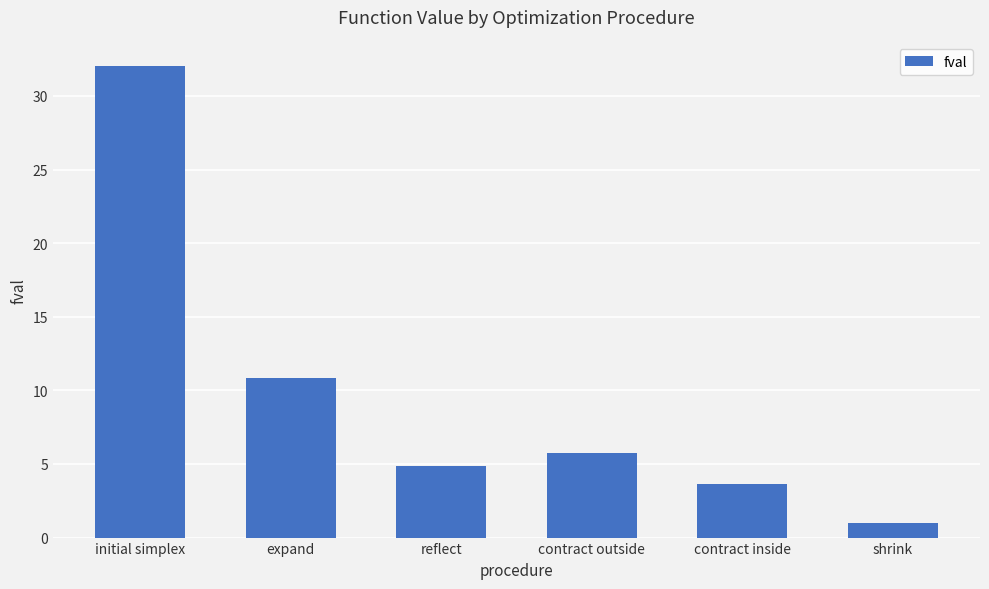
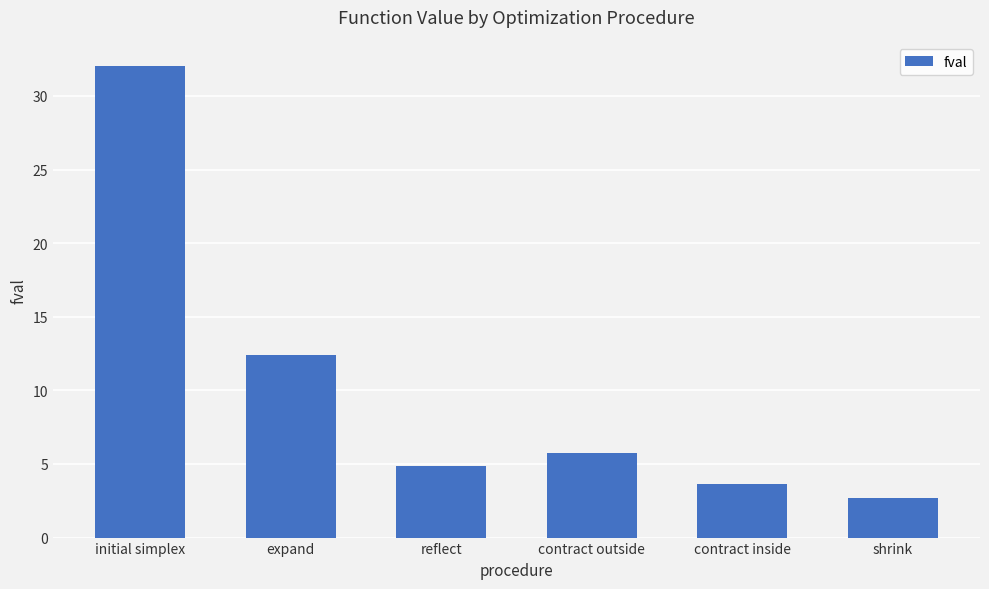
  {
    "initial simplex": 32.0,
-   "expand": 10.9,
+   "expand": 12.4,
    "reflect": 4.9,
    "contract outside": 5.7,
    "contract inside": 3.6,
-   "shrink": 1.0
+   "shrink": 2.7
  }
